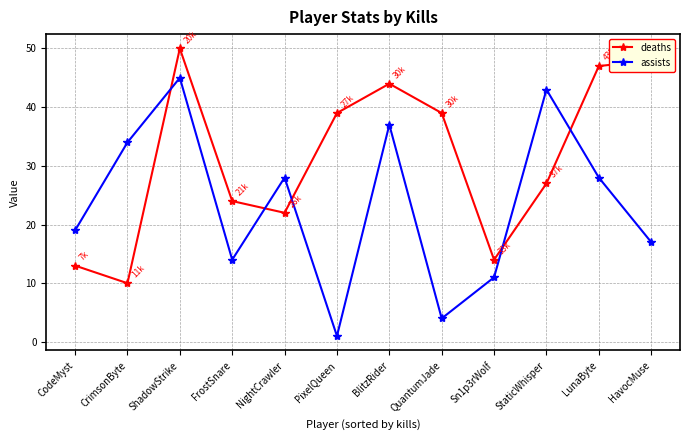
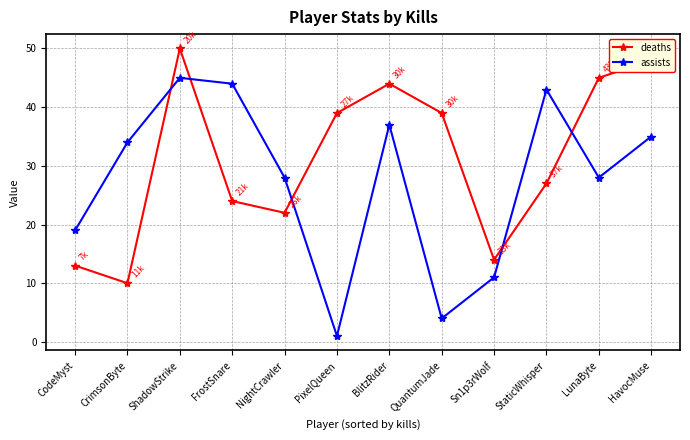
  {
    "deaths": {
-     "LunaByte": 47
+     "LunaByte": 45
    },
    "assists": {
      "CodeMyst": 19,
      "CrimsonByte": 34,
      "ShadowStrike": 45,
-     "FrostSnare": 14,
+     "FrostSnare": 44,
      "NightCrawler": 28,
      "PixelQueen": 1,
      "BlitzRider": 37,
      "QuantumJade": 4,
      "Sn1p3rWolf": 11,
      "StaticWhisper": 43,
      "LunaByte": 28,
-     "HavocMuse": 17
+     "HavocMuse": 35
    }
  }
